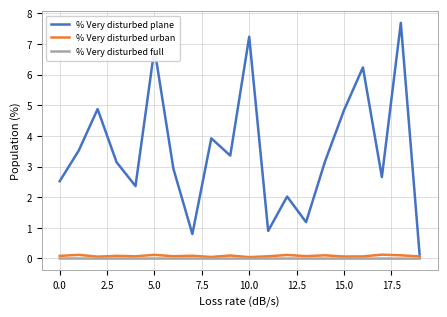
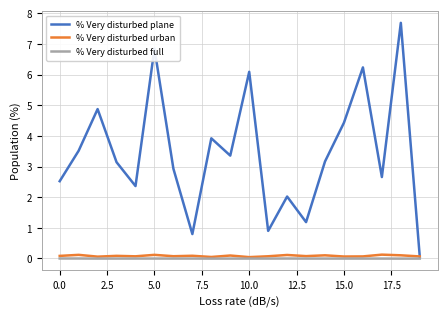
  {
    "% Very disturbed plane": {
      "0.0": 2.5,
-     "10.0": 7.2,
-     "15.0": 4.8
+     "10.0": 6.1,
+     "15.0": 4.4
    },
    "% Very disturbed urban": {
      "0.0": 0.1,
      "5.0": 0.1
    },
    "% Very disturbed full": {
      "0.0": 0.0,
      "5.0": 0.0
    }
  }
